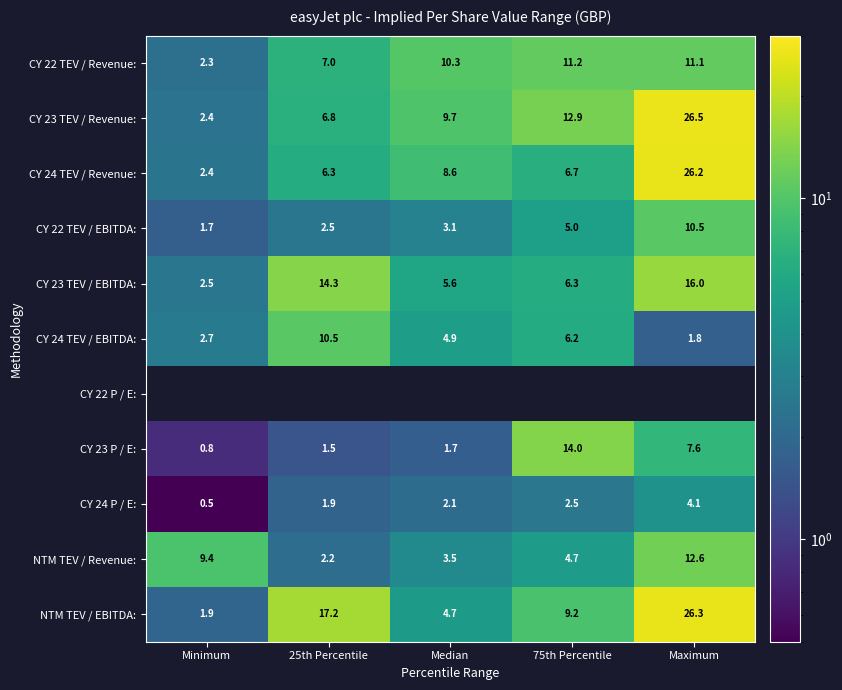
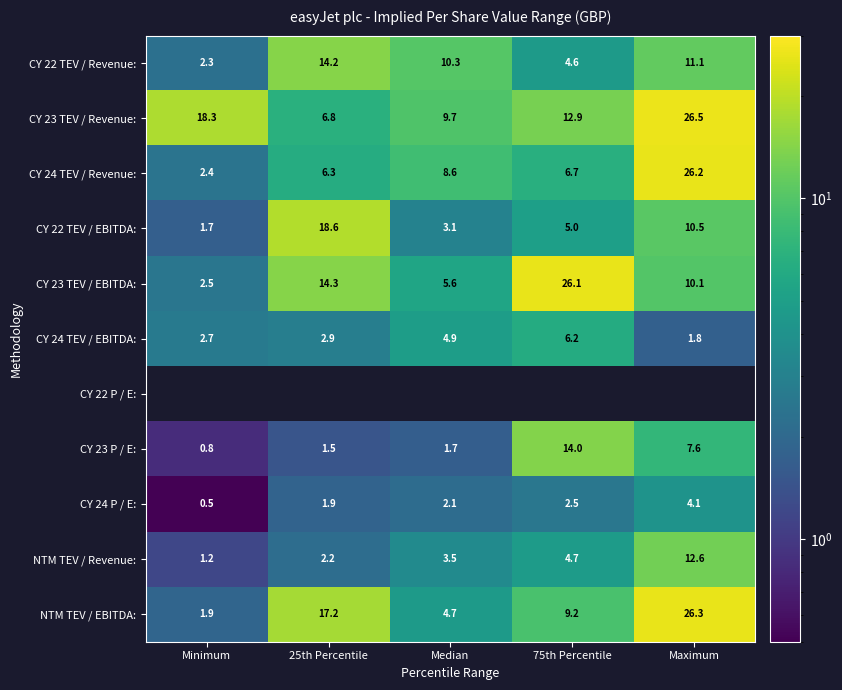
  {
    "CY 22 TEV / Revenue:": {
      "Minimum": 2.3,
-     "25th Percentile": 7.0,
+     "25th Percentile": 14.2,
      "Median": 10.3,
-     "75th Percentile": 11.2,
+     "75th Percentile": 4.6,
      "Maximum": 11.1
    },
    "CY 23 TEV / Revenue:": {
-     "Minimum": 2.4,
+     "Minimum": 18.3,
      "25th Percentile": 6.8,
      "Median": 9.7,
      "75th Percentile": 12.9,
      "Maximum": 26.5
    },
    "CY 24 TEV / Revenue:": {
      "Minimum": 2.4,
      "25th Percentile": 6.3,
      "Median": 8.6,
      "75th Percentile": 6.7,
      "Maximum": 26.2
    },
    "CY 22 TEV / EBITDA:": {
      "Minimum": 1.7,
-     "25th Percentile": 2.5,
+     "25th Percentile": 18.6,
      "Median": 3.1,
      "75th Percentile": 5.0,
      "Maximum": 10.5
    },
    "CY 23 TEV / EBITDA:": {
      "Minimum": 2.5,
      "25th Percentile": 14.3,
      "Median": 5.6,
-     "75th Percentile": 6.3,
-     "Maximum": 16.0
+     "75th Percentile": 26.1,
+     "Maximum": 10.1
    },
    "CY 24 TEV / EBITDA:": {
      "Minimum": 2.7,
-     "25th Percentile": 10.5,
+     "25th Percentile": 2.9,
      "Median": 4.9,
      "75th Percentile": 6.2,
      "Maximum": 1.8
    },
    "CY 23 P / E:": {
      "Minimum": 0.8,
      "25th Percentile": 1.5,
      "Median": 1.7,
      "75th Percentile": 14.0,
      "Maximum": 7.6
    },
    "CY 24 P / E:": {
      "Minimum": 0.5,
      "25th Percentile": 1.9,
      "Median": 2.1,
      "75th Percentile": 2.5,
      "Maximum": 4.1
    },
    "NTM TEV / Revenue:": {
-     "Minimum": 9.4,
+     "Minimum": 1.2,
      "25th Percentile": 2.2,
      "Median": 3.5,
      "75th Percentile": 4.7,
      "Maximum": 12.6
    },
    "NTM TEV / EBITDA:": {
      "Minimum": 1.9,
      "25th Percentile": 17.2,
      "Median": 4.7,
      "75th Percentile": 9.2,
      "Maximum": 26.3
    }
  }
